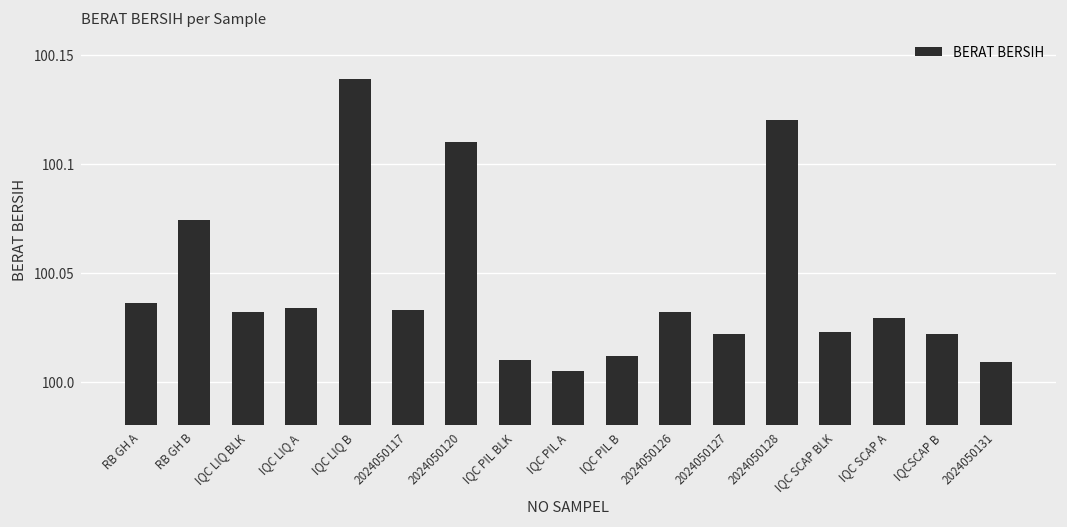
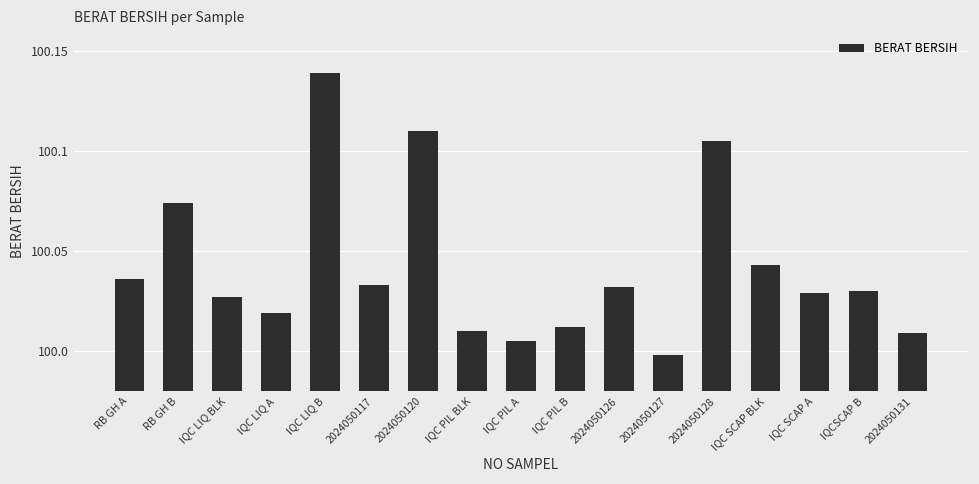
  {
    "RB GH A": 100.036,
    "RB GH B": 100.074,
-   "IQC LIQ BLK": 100.032,
-   "IQC LIQ A": 100.034,
+   "IQC LIQ BLK": 100.027,
+   "IQC LIQ A": 100.019,
    "IQC LIQ B": 100.139,
    "2024050117": 100.033,
    "2024050120": 100.110,
    "IQC PIL BLK": 100.010,
    "IQC PIL A": 100.005,
    "IQC PIL B": 100.012,
    "2024050126": 100.032,
-   "2024050127": 100.022,
-   "2024050128": 100.120,
-   "IQC SCAP BLK": 100.023,
+   "2024050127": 99.998,
+   "2024050128": 100.105,
+   "IQC SCAP BLK": 100.043,
    "IQC SCAP A": 100.029,
-   "IQCSCAP B": 100.022,
+   "IQCSCAP B": 100.030,
    "2024050131": 100.009
  }
